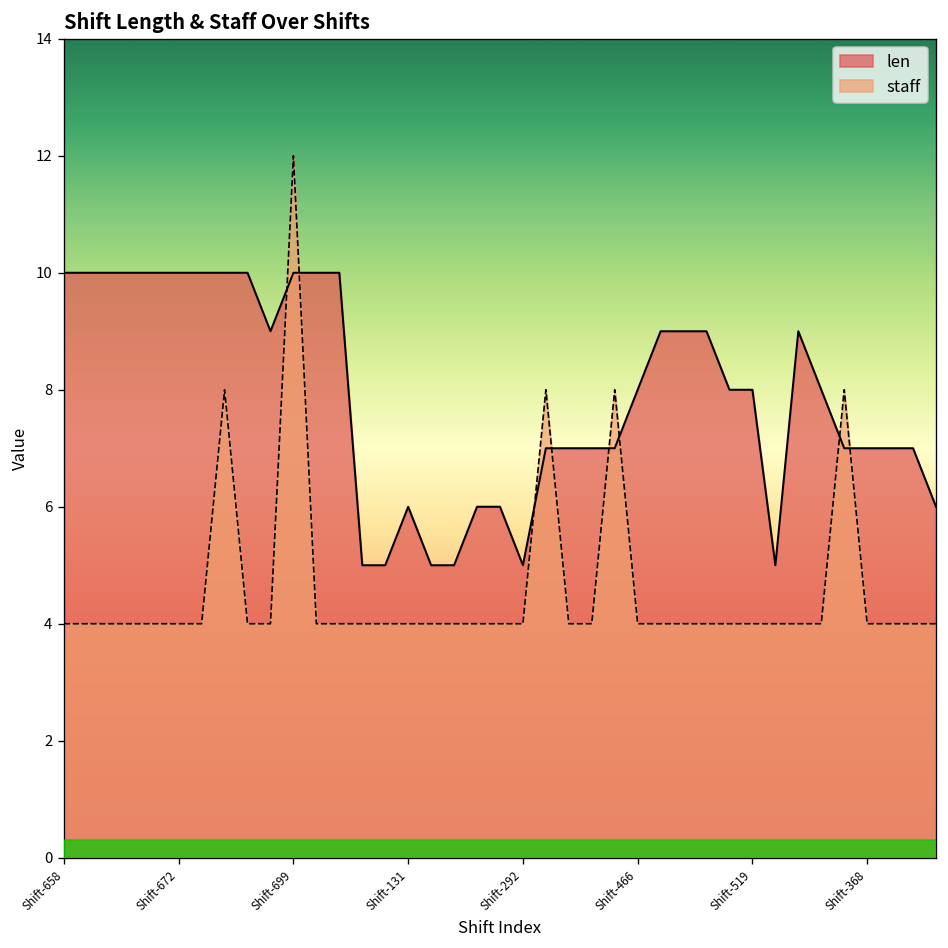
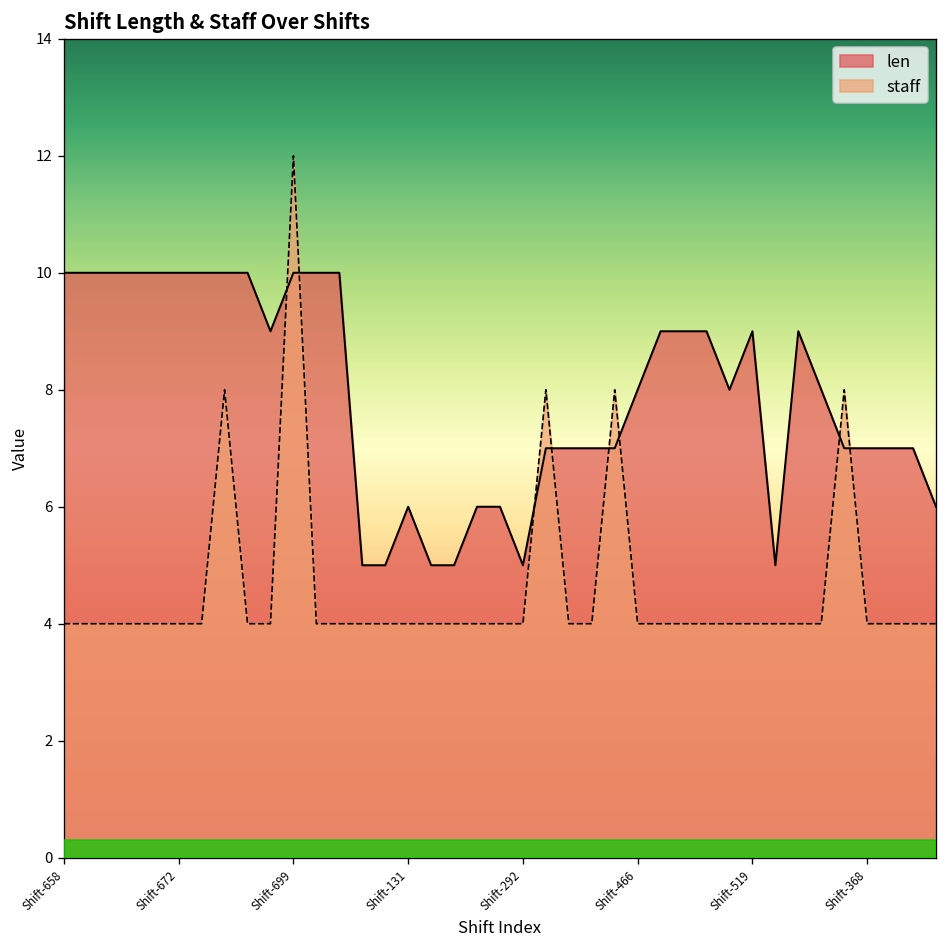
  {
    "len": {
      "Shift-658": 10,
      "Shift-672": 10,
      "Shift-699": 10,
      "Shift-131": 6,
      "Shift-292": 5,
      "Shift-466": 8,
-     "Shift-519": 8,
+     "Shift-519": 9,
      "Shift-368": 7
    },
    "staff": {
      "Shift-658": 4,
      "Shift-672": 4,
      "Shift-699": 12,
      "Shift-131": 4,
      "Shift-292": 4,
      "Shift-466": 4,
      "Shift-519": 4,
      "Shift-368": 4
    }
  }
